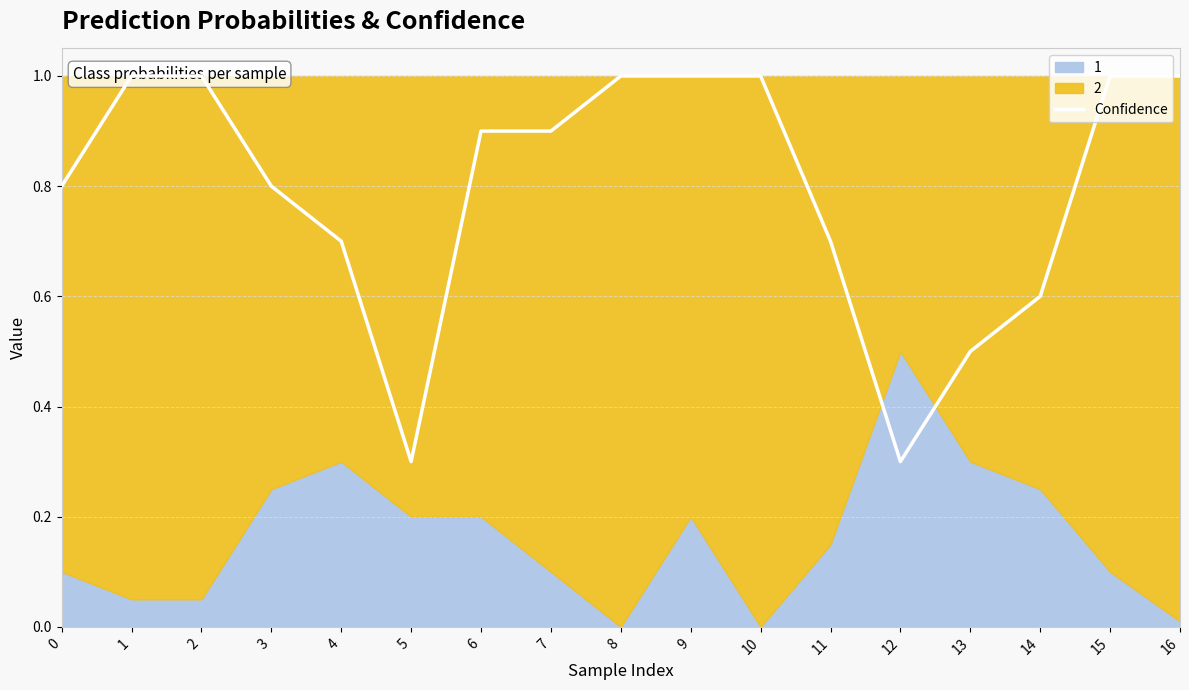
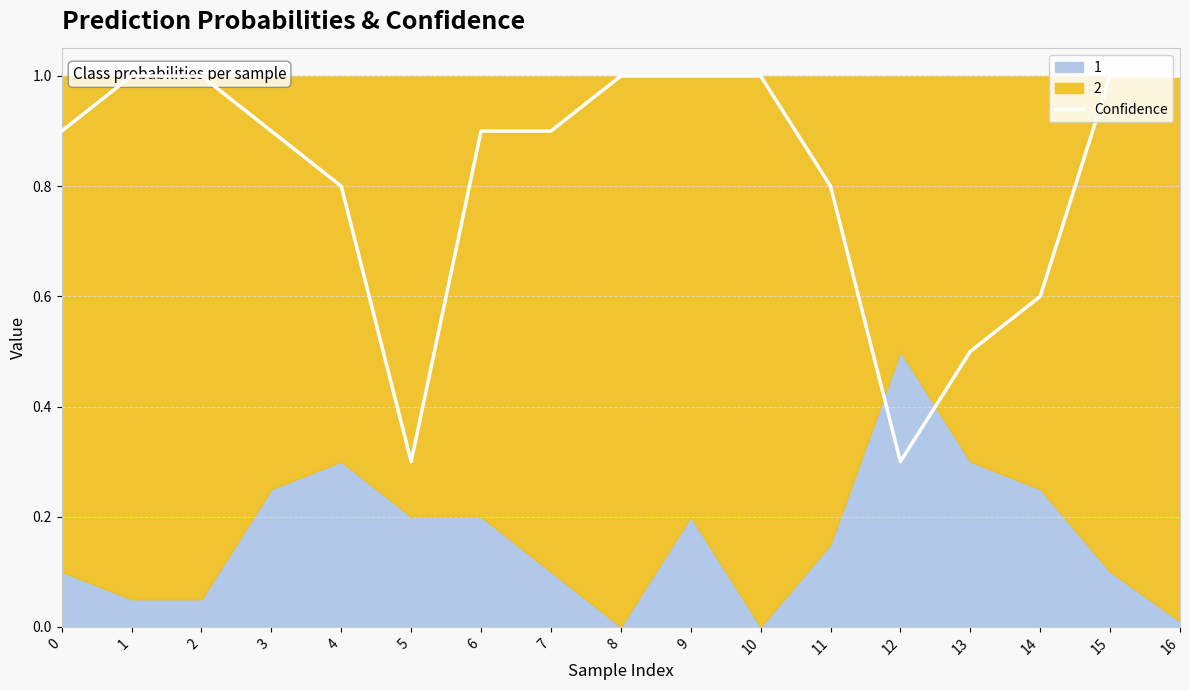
  {
    "Confidence": {
-     "0": 0.8,
-     "3": 0.8,
-     "4": 0.7,
+     "0": 0.9,
+     "3": 0.9,
+     "4": 0.8,
      "5": 0.3,
      "6": 0.9,
      "7": 0.9,
-     "11": 0.7,
+     "11": 0.8,
      "12": 0.3,
      "13": 0.5,
      "14": 0.6
    },
    "1": {
      "0": 0.1,
      "1": 0.05,
      "2": 0.05,
      "3": 0.25,
      "4": 0.3,
      "5": 0.2,
      "6": 0.2,
      "7": 0.1,
      "8": 0.0,
      "9": 0.2,
      "10": 0.0,
      "11": 0.15,
      "12": 0.5,
      "13": 0.3,
      "14": 0.25,
      "15": 0.1,
      "16": 0.01
    }
  }
